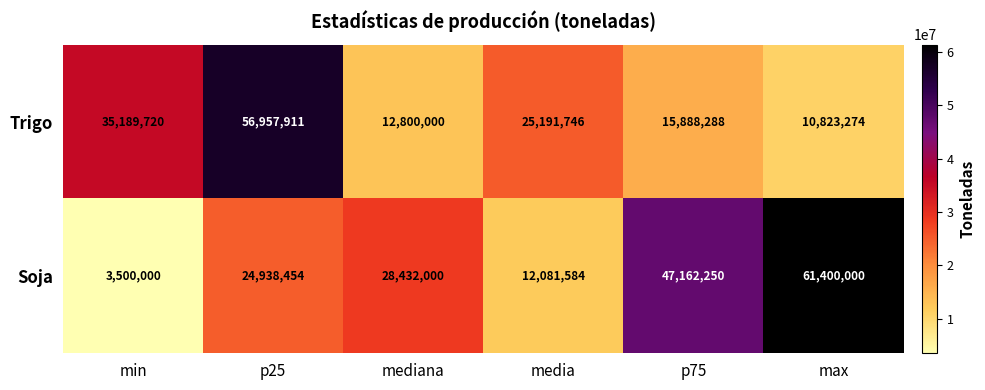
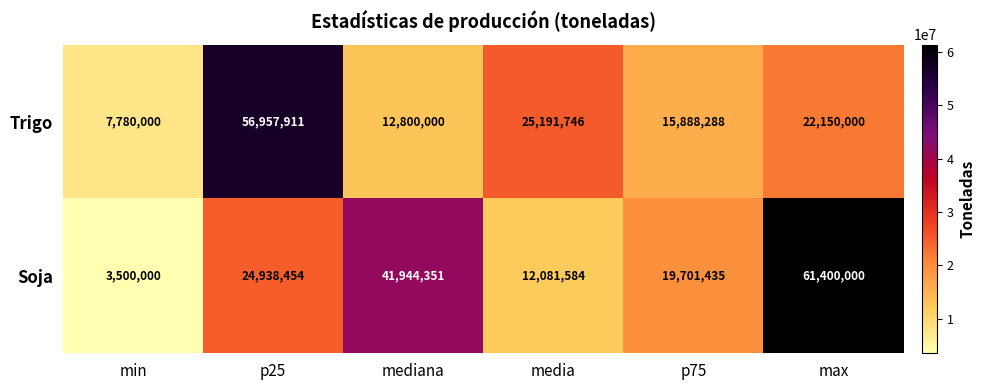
  {
    "Trigo": {
-     "min": "35,189,720",
+     "min": "7,780,000",
      "p25": "56,957,911",
      "mediana": "12,800,000",
      "media": "25,191,746",
      "p75": "15,888,288",
-     "max": "10,823,274"
+     "max": "22,150,000"
    },
    "Soja": {
      "min": "3,500,000",
      "p25": "24,938,454",
-     "mediana": "28,432,000",
+     "mediana": "41,944,351",
      "media": "12,081,584",
-     "p75": "47,162,250",
+     "p75": "19,701,435",
      "max": "61,400,000"
    }
  }
